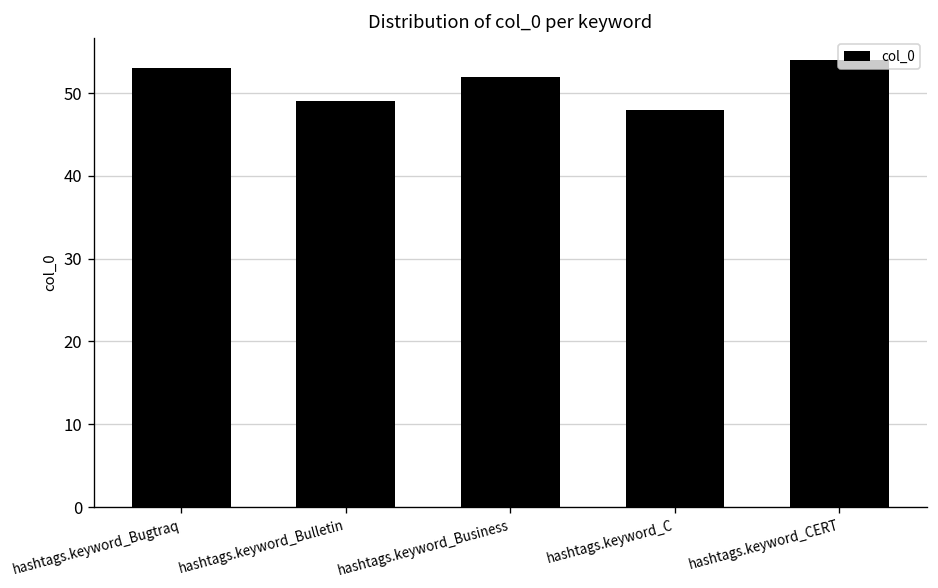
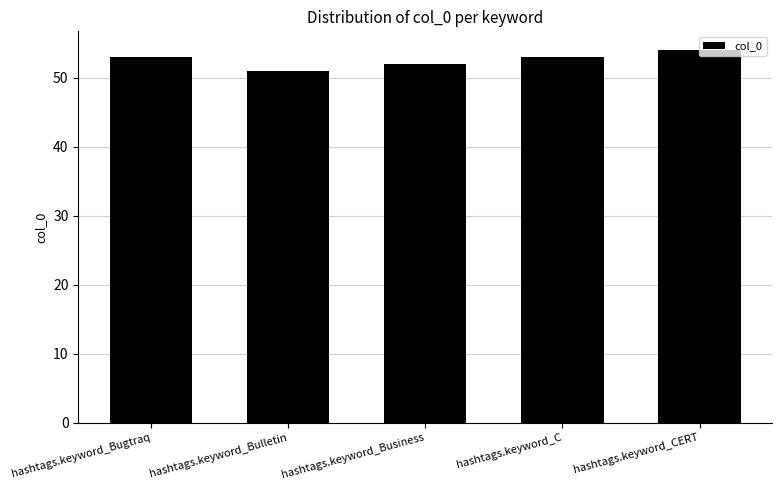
  {
    "hashtags.keyword_Bugtraq": 53,
-   "hashtags.keyword_Bulletin": 49,
+   "hashtags.keyword_Bulletin": 51,
    "hashtags.keyword_Business": 52,
-   "hashtags.keyword_C": 48
+   "hashtags.keyword_C": 53
  }
